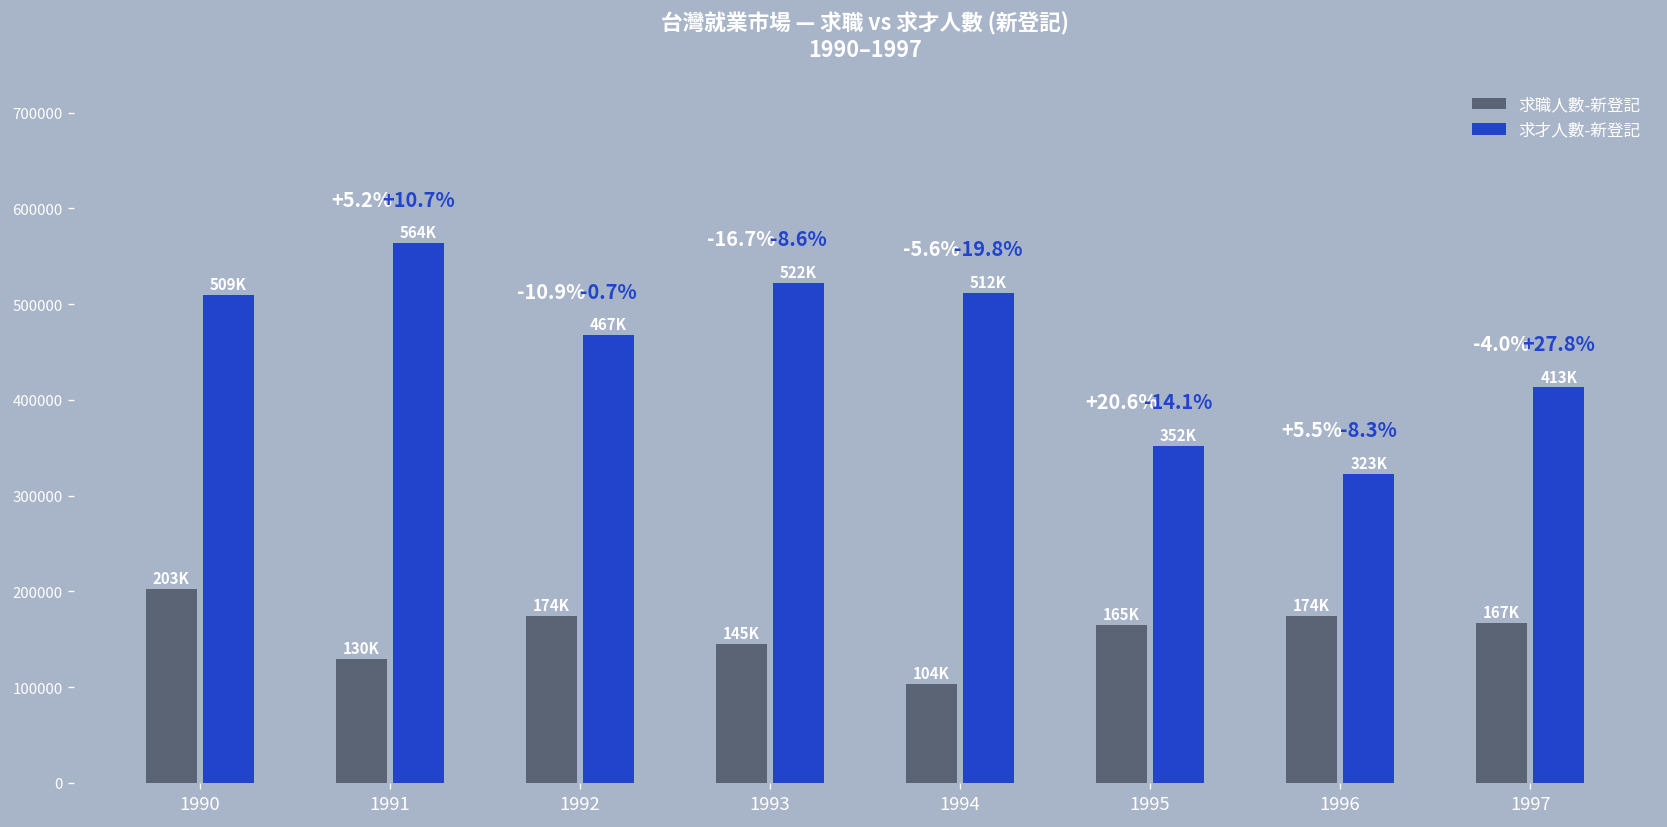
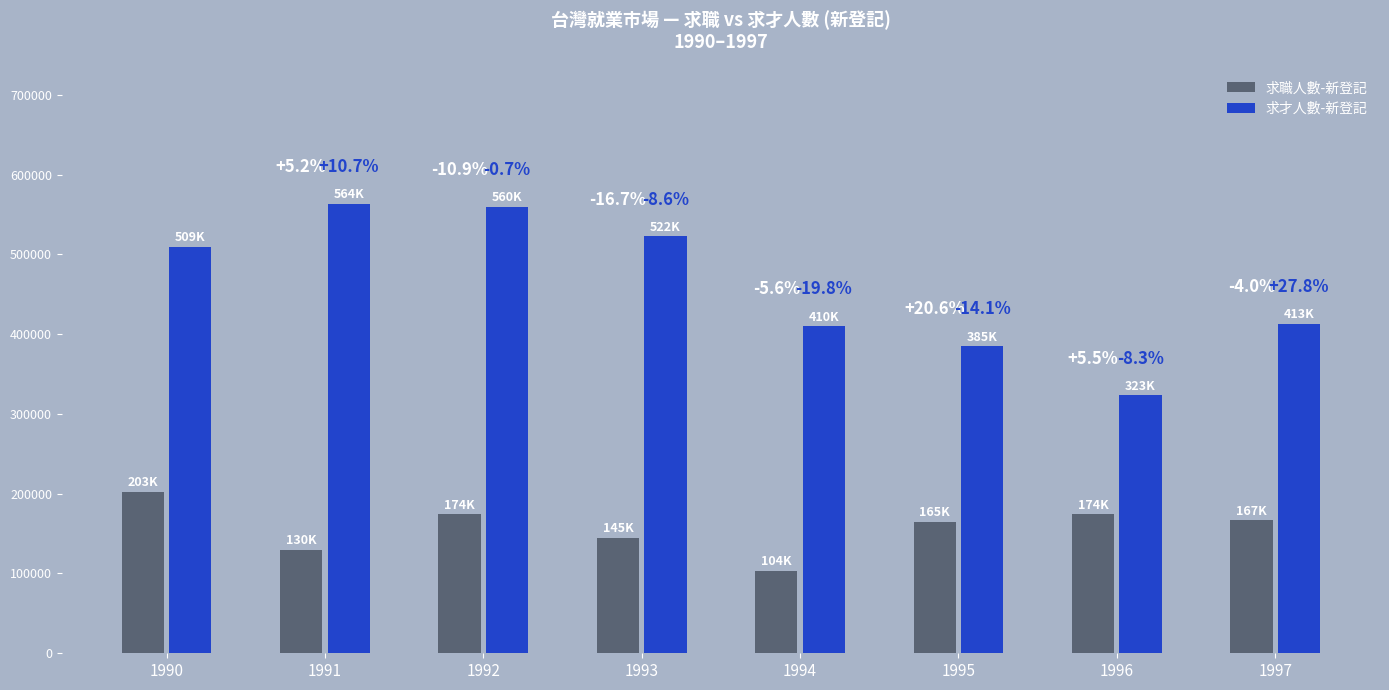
  {
    "求職人數-新登記": {
      "1990": "203K",
      "1991": "130K",
      "1992": "174K",
      "1993": "145K",
      "1994": "104K",
      "1995": "165K",
      "1996": "174K",
      "1997": "167K"
    },
    "求才人數-新登記": {
      "1990": "509K",
      "1991": "564K",
-     "1992": "467K",
+     "1992": "560K",
      "1993": "522K",
-     "1994": "512K",
-     "1995": "352K",
+     "1994": "410K",
+     "1995": "385K",
      "1996": "323K",
      "1997": "413K"
    }
  }
